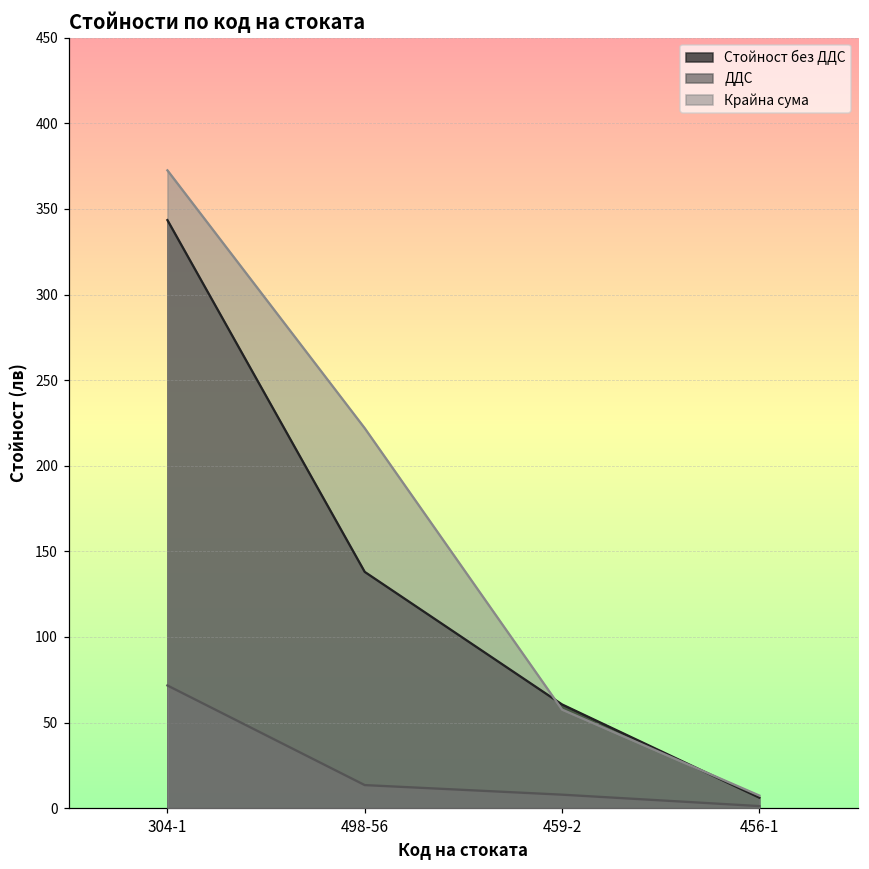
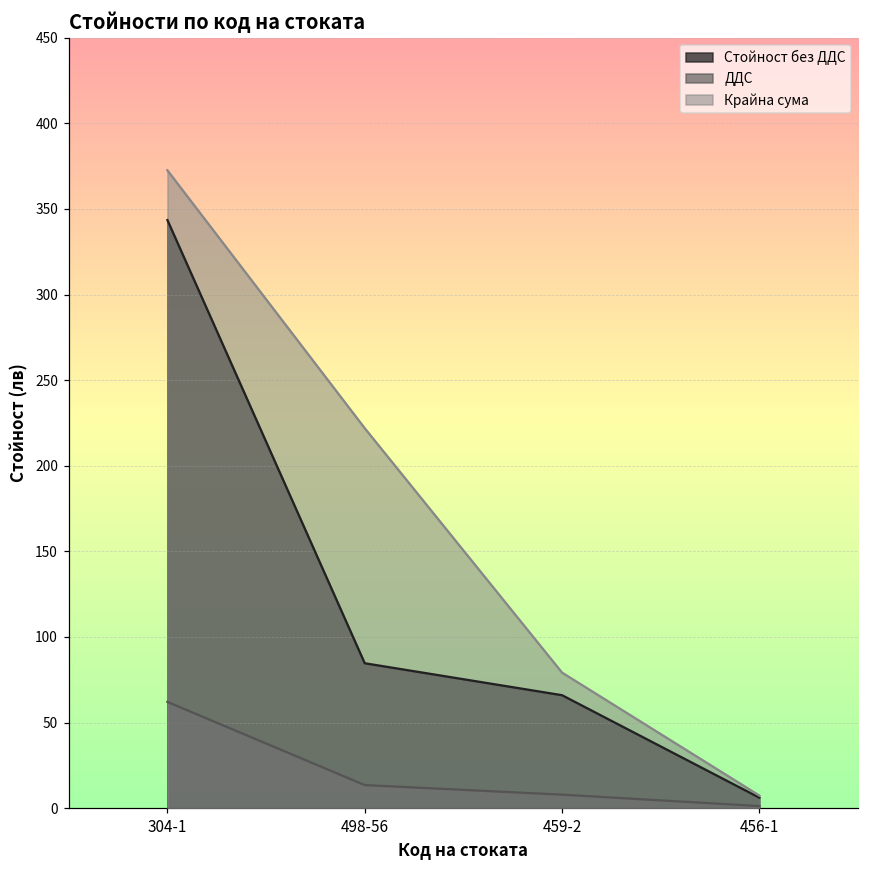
  {
    "Стойност без ДДС": {
      "304-1": 344,
-     "498-56": 138,
-     "459-2": 61
+     "498-56": 85,
+     "459-2": 66
    },
    "ДДС": {
-     "304-1": 72,
+     "304-1": 62,
      "498-56": 14,
      "459-2": 8,
      "456-1": 1
    },
    "Крайна сума": {
      "304-1": 373,
      "498-56": 222,
-     "459-2": 58
+     "459-2": 79
    }
  }
